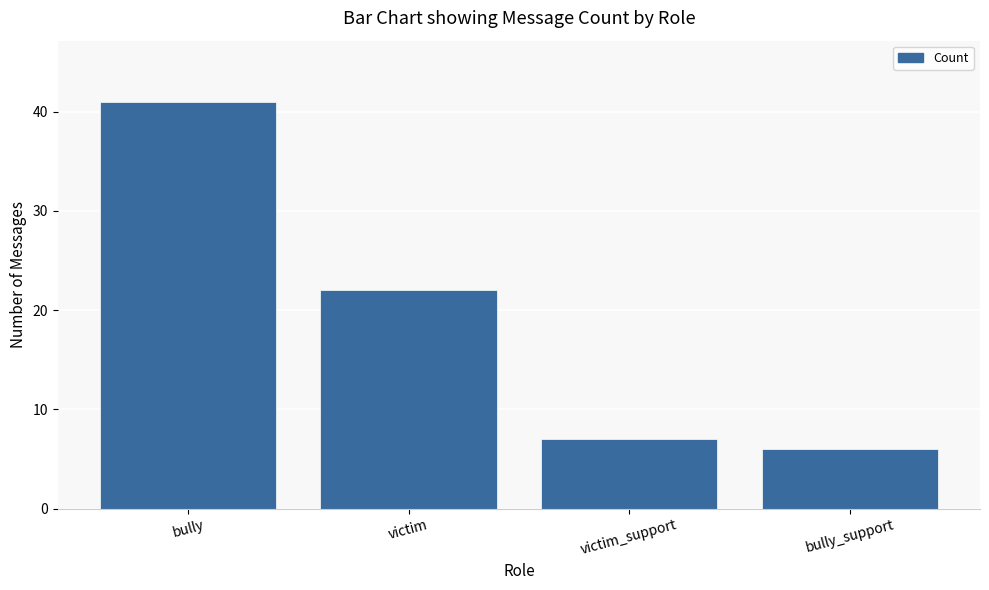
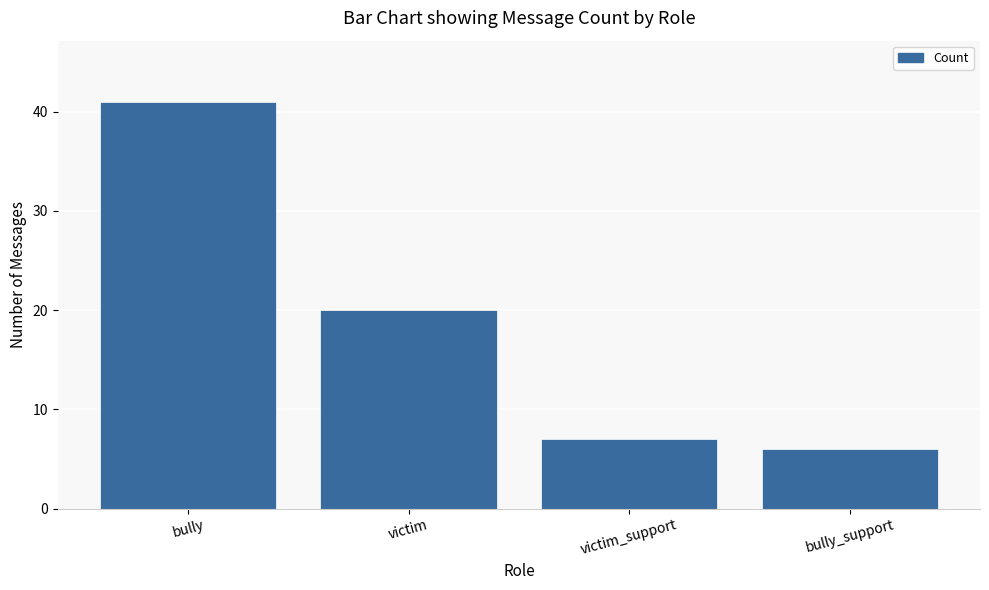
  {
    "bully": 41,
-   "victim": 22,
+   "victim": 20,
    "victim_support": 7,
    "bully_support": 6
  }
